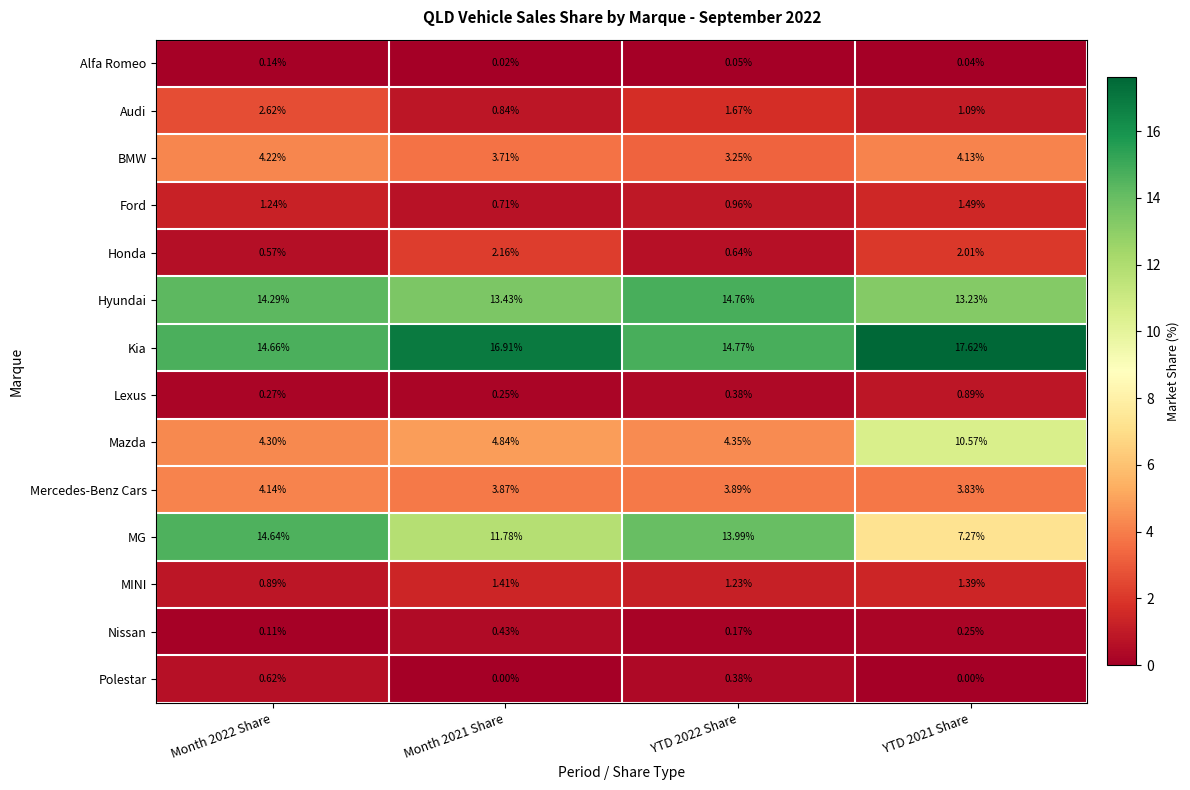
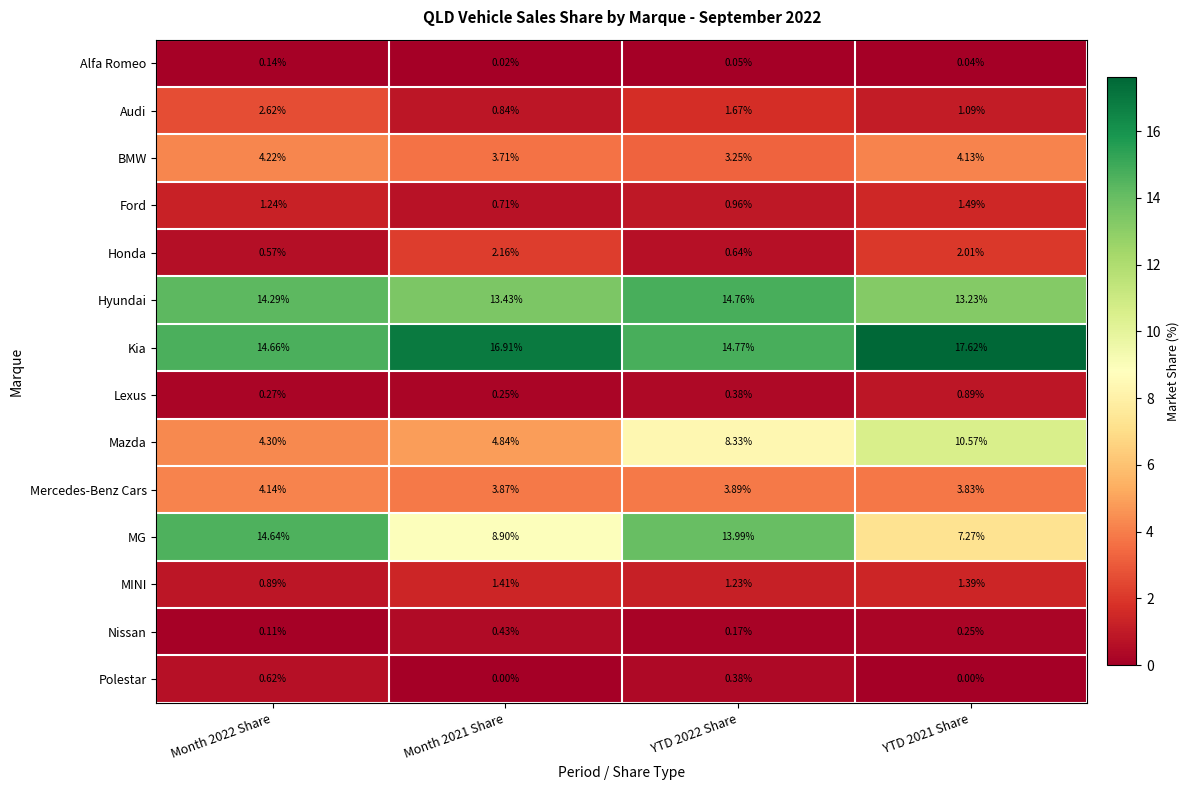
  {
    "Alfa Romeo": {
      "Month 2022 Share": "0.14%",
      "Month 2021 Share": "0.02%",
      "YTD 2022 Share": "0.05%",
      "YTD 2021 Share": "0.04%"
    },
    "Audi": {
      "Month 2022 Share": "2.62%",
      "Month 2021 Share": "0.84%",
      "YTD 2022 Share": "1.67%",
      "YTD 2021 Share": "1.09%"
    },
    "BMW": {
      "Month 2022 Share": "4.22%",
      "Month 2021 Share": "3.71%",
      "YTD 2022 Share": "3.25%",
      "YTD 2021 Share": "4.13%"
    },
    "Ford": {
      "Month 2022 Share": "1.24%",
      "Month 2021 Share": "0.71%",
      "YTD 2022 Share": "0.96%",
      "YTD 2021 Share": "1.49%"
    },
    "Honda": {
      "Month 2022 Share": "0.57%",
      "Month 2021 Share": "2.16%",
      "YTD 2022 Share": "0.64%",
      "YTD 2021 Share": "2.01%"
    },
    "Hyundai": {
      "Month 2022 Share": "14.29%",
      "Month 2021 Share": "13.43%",
      "YTD 2022 Share": "14.76%",
      "YTD 2021 Share": "13.23%"
    },
    "Kia": {
      "Month 2022 Share": "14.66%",
      "Month 2021 Share": "16.91%",
      "YTD 2022 Share": "14.77%",
      "YTD 2021 Share": "17.62%"
    },
    "Lexus": {
      "Month 2022 Share": "0.27%",
      "Month 2021 Share": "0.25%",
      "YTD 2022 Share": "0.38%",
      "YTD 2021 Share": "0.89%"
    },
    "Mazda": {
      "Month 2022 Share": "4.30%",
      "Month 2021 Share": "4.84%",
-     "YTD 2022 Share": "4.35%",
+     "YTD 2022 Share": "8.33%",
      "YTD 2021 Share": "10.57%"
    },
    "Mercedes-Benz Cars": {
      "Month 2022 Share": "4.14%",
      "Month 2021 Share": "3.87%",
      "YTD 2022 Share": "3.89%",
      "YTD 2021 Share": "3.83%"
    },
    "MG": {
      "Month 2022 Share": "14.64%",
-     "Month 2021 Share": "11.78%",
+     "Month 2021 Share": "8.90%",
      "YTD 2022 Share": "13.99%",
      "YTD 2021 Share": "7.27%"
    },
    "MINI": {
      "Month 2022 Share": "0.89%",
      "Month 2021 Share": "1.41%",
      "YTD 2022 Share": "1.23%",
      "YTD 2021 Share": "1.39%"
    },
    "Nissan": {
      "Month 2022 Share": "0.11%",
      "Month 2021 Share": "0.43%",
      "YTD 2022 Share": "0.17%",
      "YTD 2021 Share": "0.25%"
    },
    "Polestar": {
      "Month 2022 Share": "0.62%",
      "Month 2021 Share": "0.00%",
      "YTD 2022 Share": "0.38%",
      "YTD 2021 Share": "0.00%"
    }
  }
